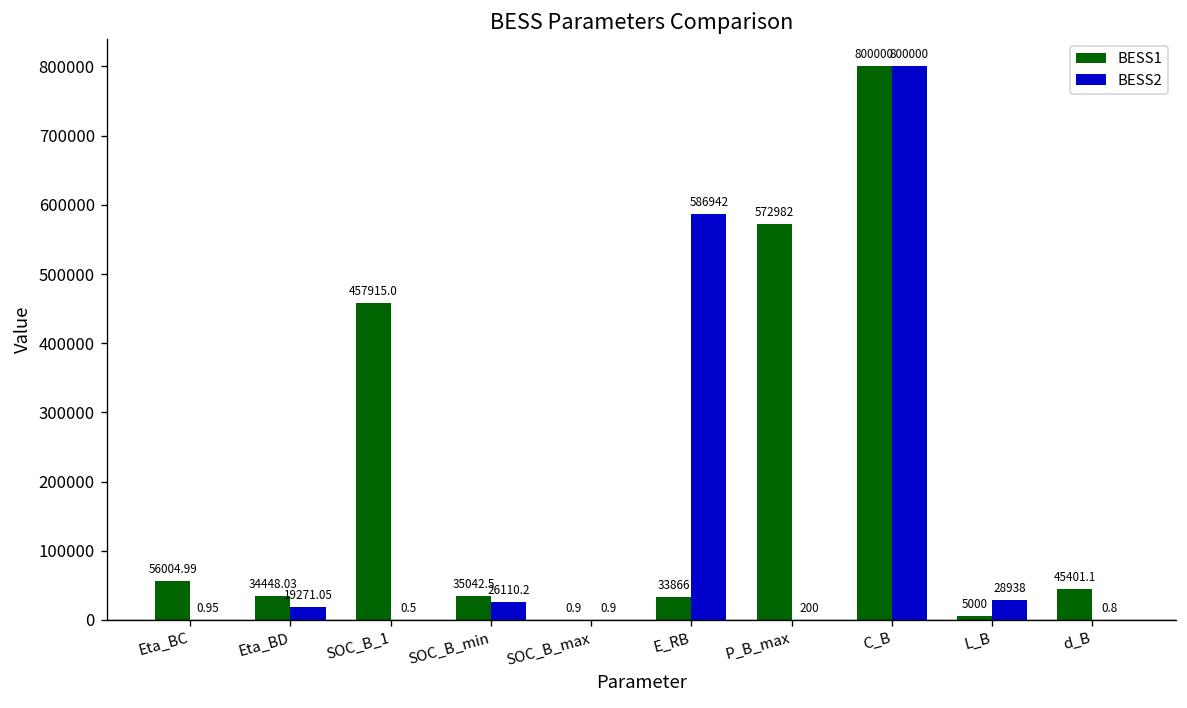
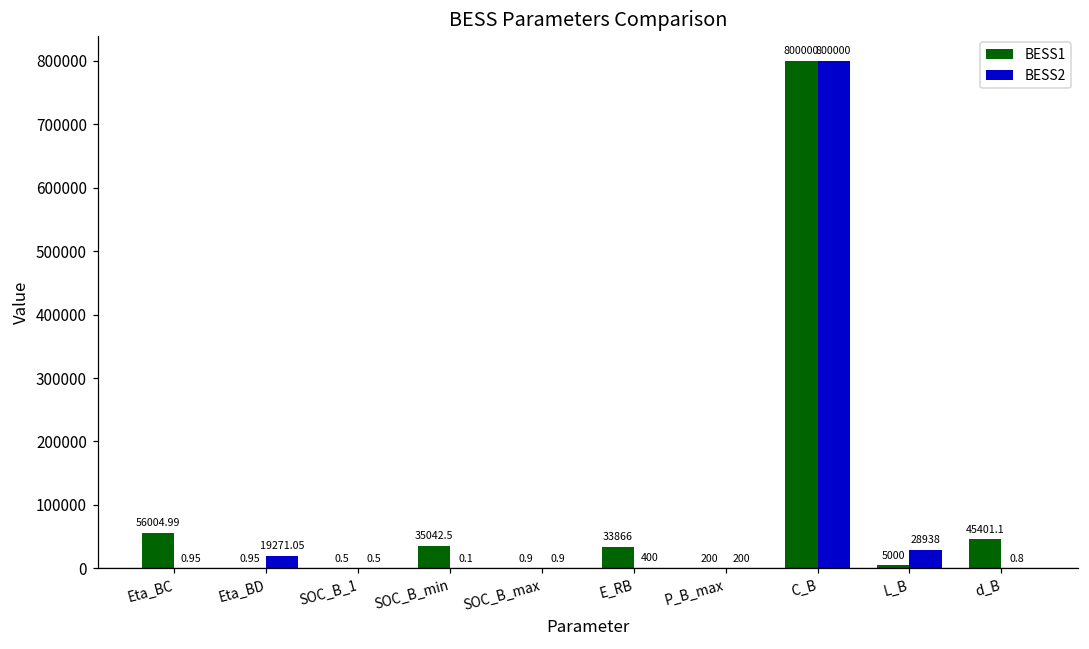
  {
    "BESS1": {
      "Eta_BC": 56004.99,
-     "Eta_BD": 34448.03,
-     "SOC_B_1": 457915.0,
+     "Eta_BD": 0.95,
+     "SOC_B_1": 0.5,
      "SOC_B_min": 35042.5,
      "SOC_B_max": 0.9,
      "E_RB": 33866,
-     "P_B_max": 572982,
+     "P_B_max": 200,
      "C_B": 800000,
      "L_B": 5000,
      "d_B": 45401.1
    },
    "BESS2": {
      "Eta_BC": 0.95,
      "Eta_BD": 19271.05,
      "SOC_B_1": 0.5,
-     "SOC_B_min": 26110.2,
+     "SOC_B_min": 0.1,
      "SOC_B_max": 0.9,
-     "E_RB": 586942,
+     "E_RB": 400,
      "P_B_max": 200,
      "C_B": 800000,
      "L_B": 28938,
      "d_B": 0.8
    }
  }
